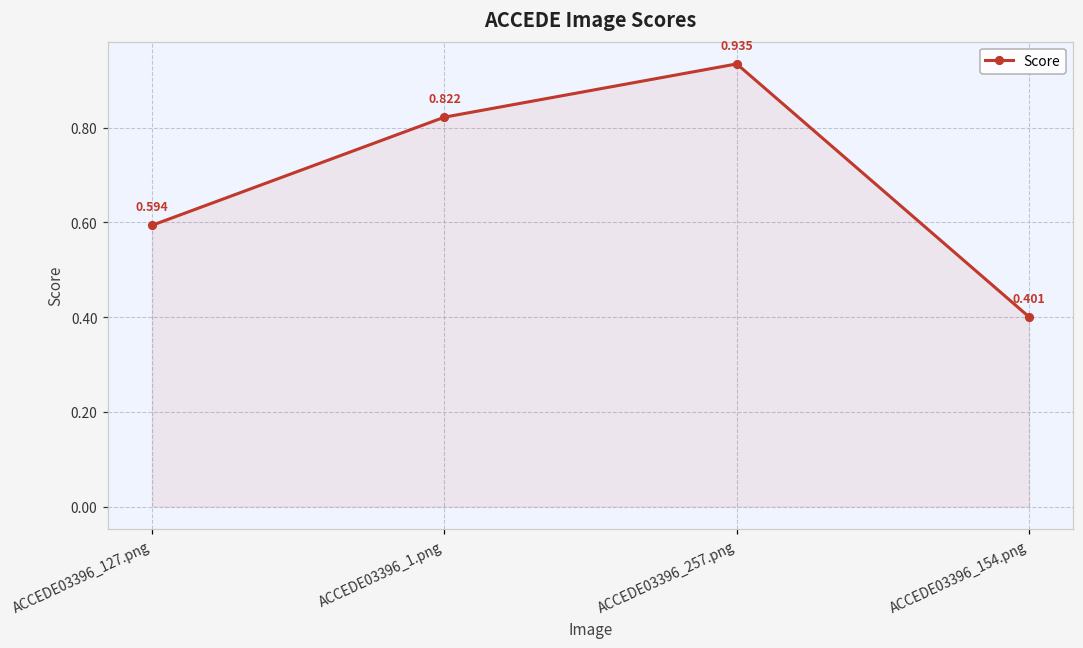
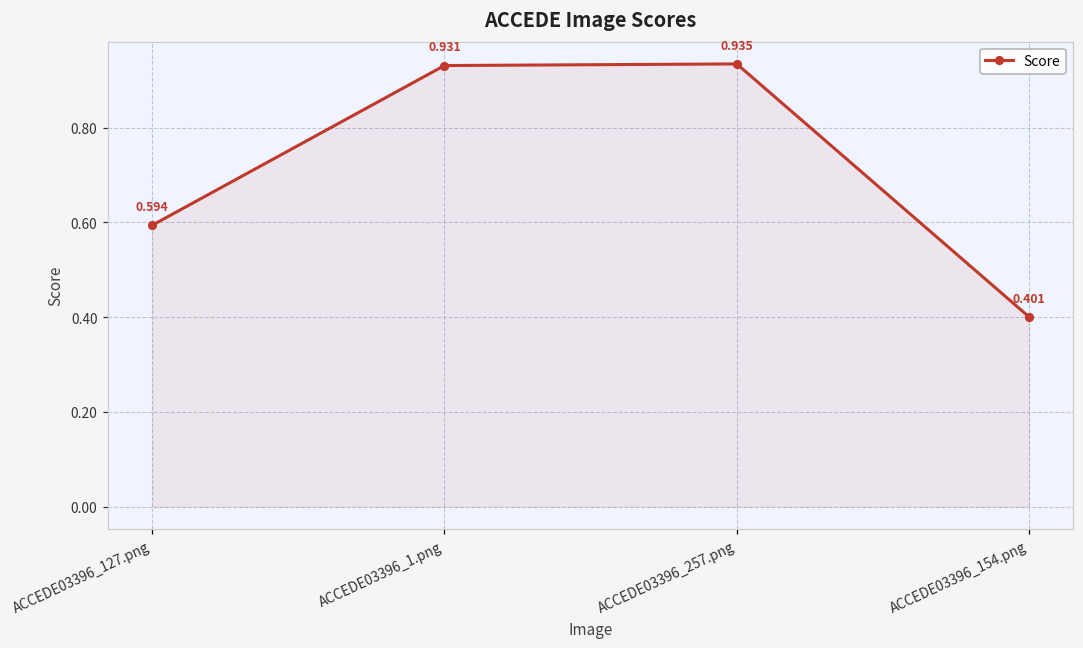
  {
    "ACCEDE03396_127.png": 0.594,
-   "ACCEDE03396_1.png": 0.822,
+   "ACCEDE03396_1.png": 0.931,
    "ACCEDE03396_257.png": 0.935,
    "ACCEDE03396_154.png": 0.401
  }
